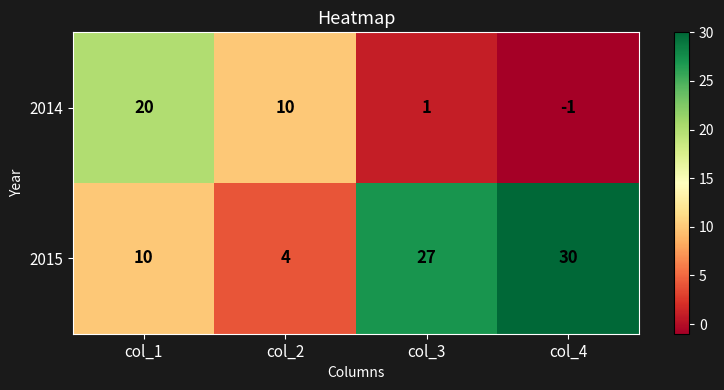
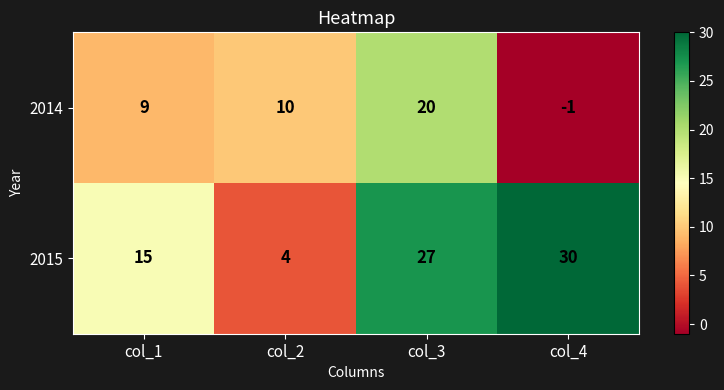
  {
    "2014": {
-     "col_1": 20,
+     "col_1": 9,
      "col_2": 10,
-     "col_3": 1,
+     "col_3": 20,
      "col_4": -1
    },
    "2015": {
-     "col_1": 10,
+     "col_1": 15,
      "col_2": 4,
      "col_3": 27,
      "col_4": 30
    }
  }
